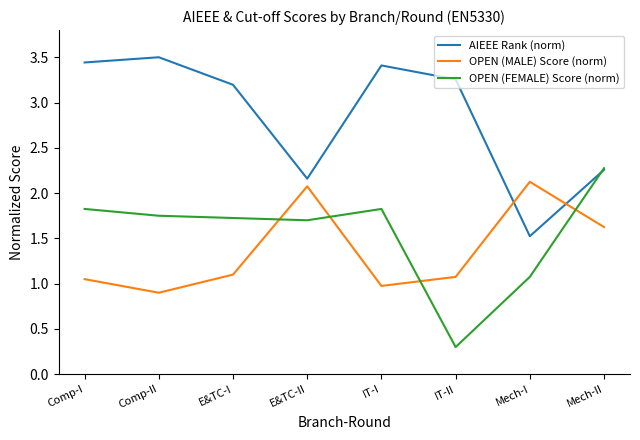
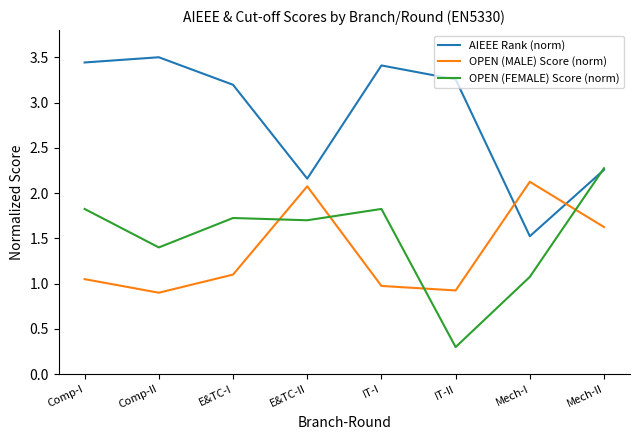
  {
    "AIEEE Rank (norm)": {
      "Comp-I": 3.4,
      "Comp-II": 3.5,
      "E&TC-I": 3.2,
      "E&TC-II": 2.2,
      "IT-I": 3.4,
      "Mech-I": 1.5
    },
    "OPEN (MALE) Score (norm)": {
      "Comp-I": 1.1,
      "Comp-II": 0.9,
      "E&TC-I": 1.1,
      "E&TC-II": 2.1,
      "IT-I": 1.0,
-     "IT-II": 1.1,
+     "IT-II": 0.9,
      "Mech-I": 2.1,
      "Mech-II": 1.6
    },
    "OPEN (FEMALE) Score (norm)": {
      "Comp-I": 1.8,
-     "Comp-II": 1.8,
+     "Comp-II": 1.4,
      "E&TC-I": 1.7,
      "E&TC-II": 1.7,
      "IT-I": 1.8,
      "IT-II": 0.3,
      "Mech-I": 1.1
    }
  }
